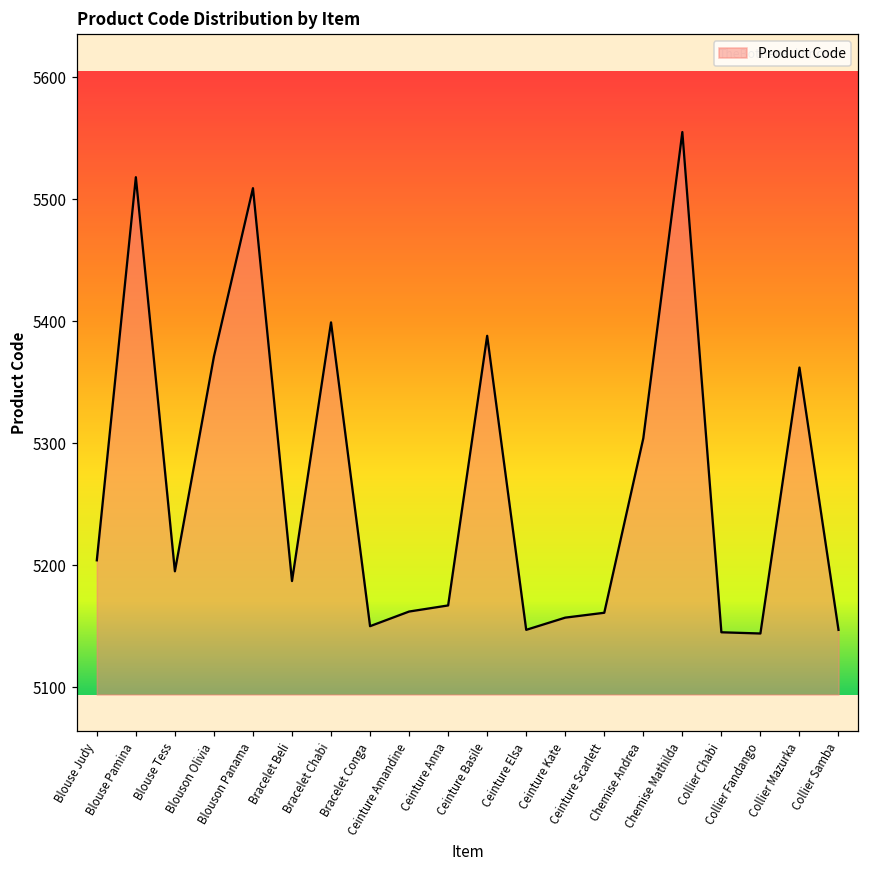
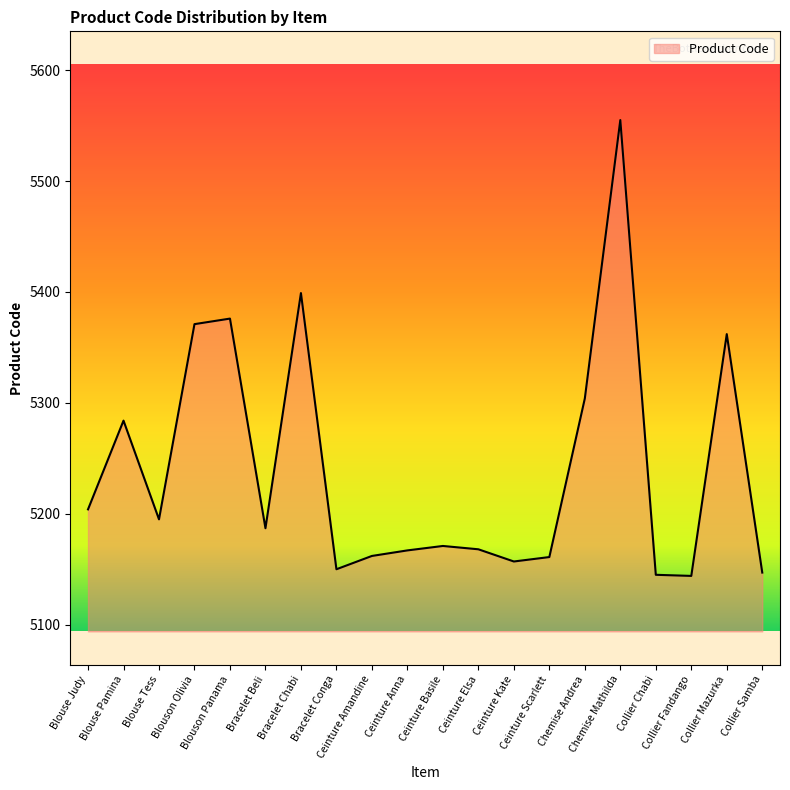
  {
    "Blouse Judy": 5204,
-   "Blouse Pamina": 5518,
+   "Blouse Pamina": 5284,
    "Blouse Tess": 5195,
    "Blouson Olivia": 5371,
-   "Blouson Panama": 5509,
+   "Blouson Panama": 5376,
    "Bracelet Beli": 5187,
    "Bracelet Chabi": 5399,
    "Bracelet Conga": 5150,
    "Ceinture Amandine": 5162,
    "Ceinture Anna": 5167,
-   "Ceinture Basile": 5388,
-   "Ceinture Elsa": 5147,
+   "Ceinture Basile": 5171,
+   "Ceinture Elsa": 5168,
    "Ceinture Kate": 5157,
    "Ceinture Scarlett": 5161,
    "Chemise Andrea": 5304,
    "Chemise Mathilda": 5555,
    "Collier Chabi": 5145,
    "Collier Fandango": 5144,
    "Collier Mazurka": 5362,
    "Collier Samba": 5147
  }
